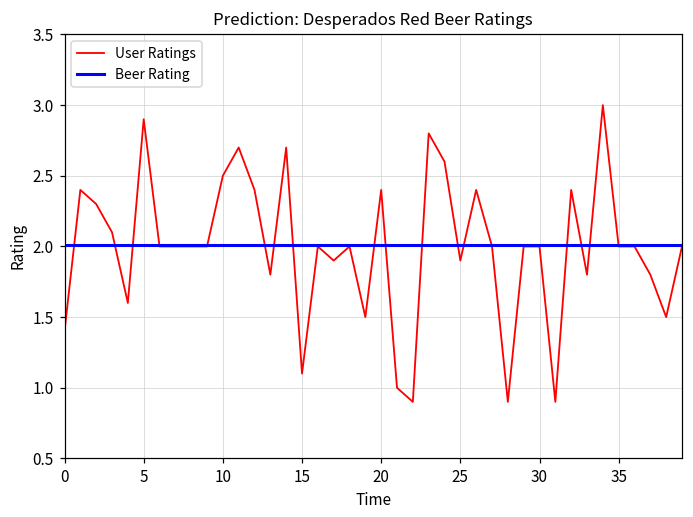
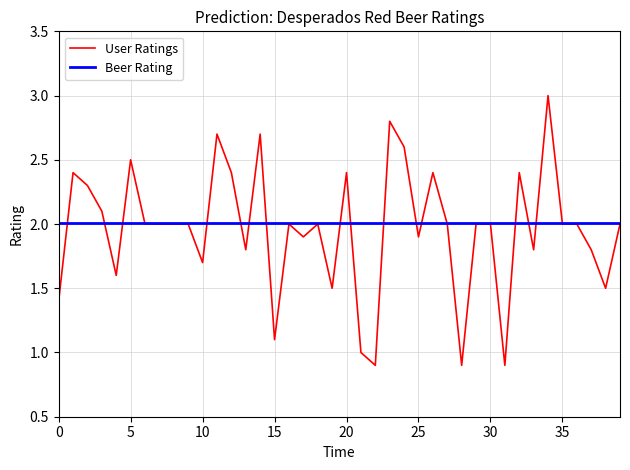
  {
    "User Ratings": {
      "0": 1.4,
-     "5": 2.9,
-     "10": 2.5,
+     "5": 2.5,
+     "10": 1.7,
      "15": 1.1,
      "20": 2.4,
      "25": 1.9
    },
    "Beer Rating": {
      "0": 2.0,
      "5": 2.0,
      "10": 2.0,
      "15": 2.0,
      "20": 2.0,
      "25": 2.0
    }
  }
